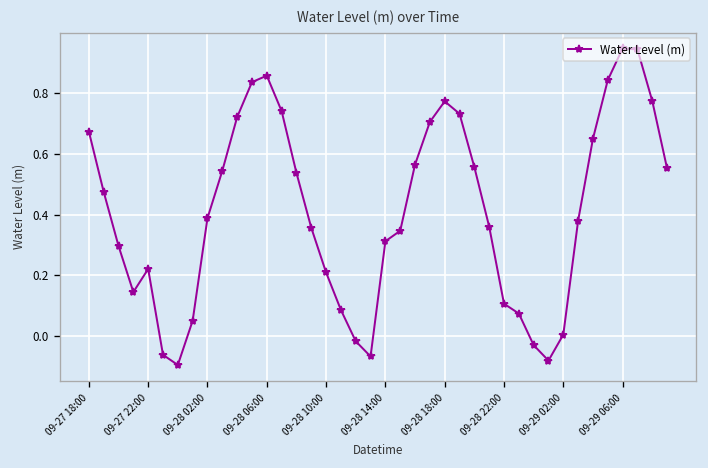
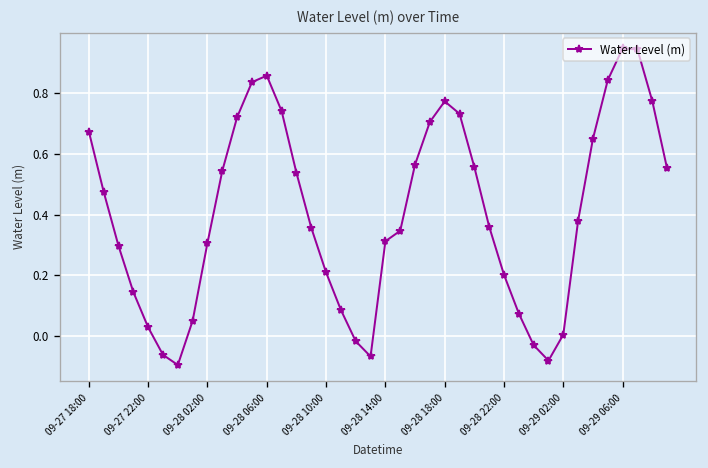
  {
    "09-27 18:00": 0.67,
-   "09-27 22:00": 0.22,
-   "09-28 02:00": 0.39,
+   "09-27 22:00": 0.03,
+   "09-28 02:00": 0.31,
    "09-28 06:00": 0.86,
    "09-28 10:00": 0.21,
    "09-28 14:00": 0.31,
    "09-28 18:00": 0.77,
-   "09-28 22:00": 0.11,
+   "09-28 22:00": 0.20,
    "09-29 02:00": 0.00
  }
